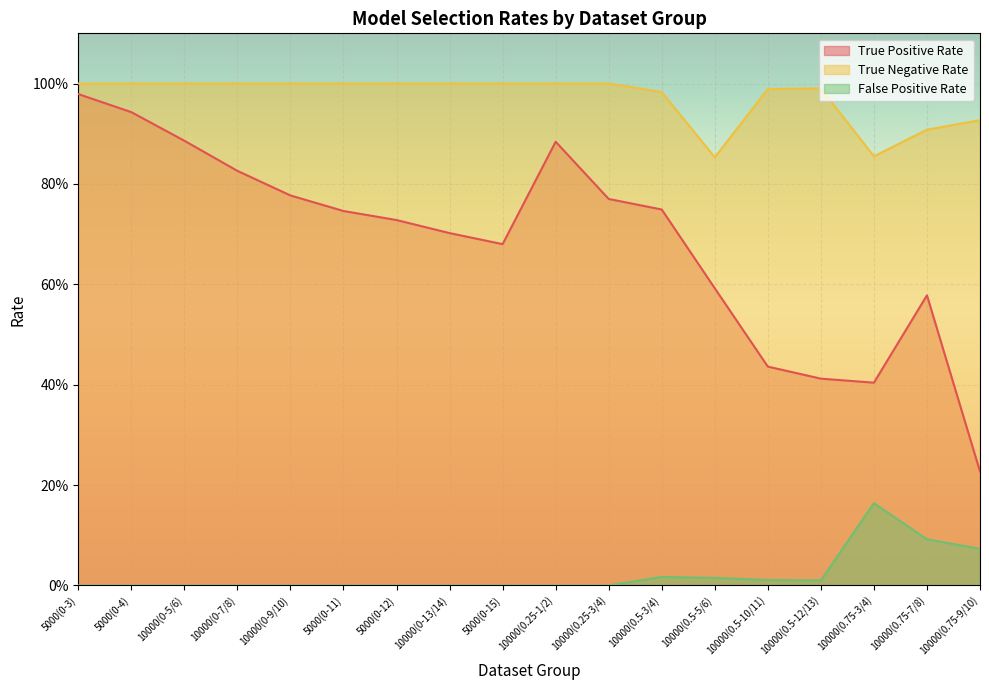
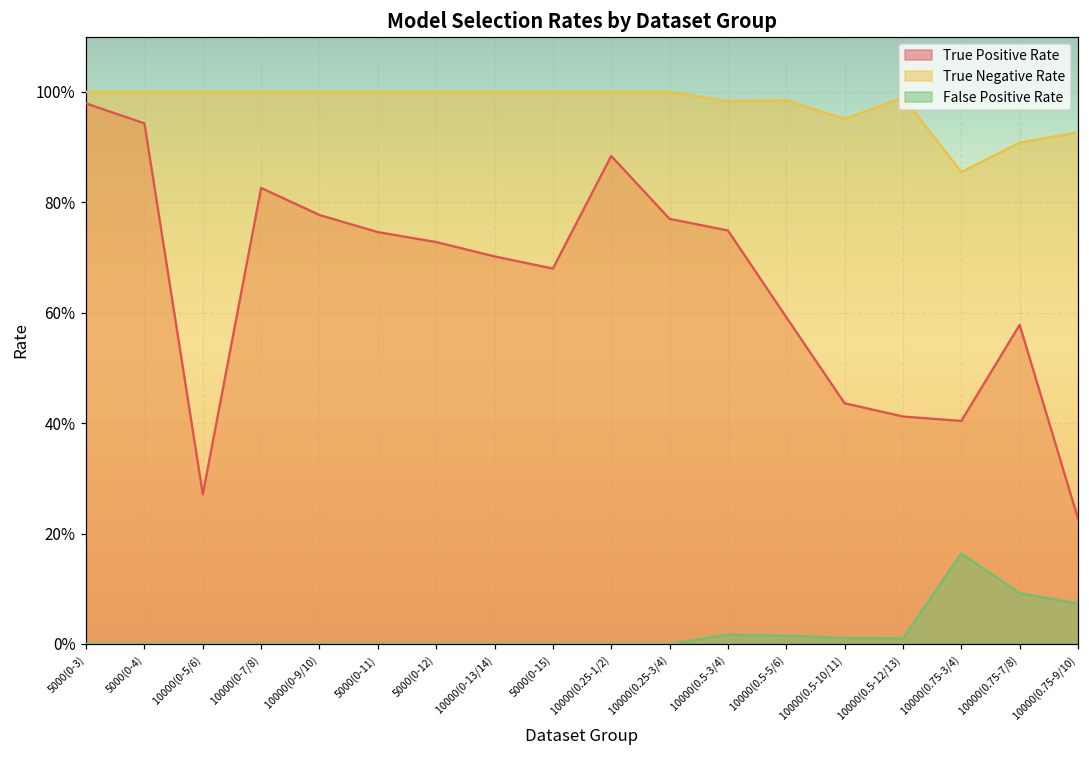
  {
    "True Positive Rate": {
      "5000(0-3)": "98%",
      "5000(0-4)": "94%",
-     "10000(0-5/6)": "89%",
+     "10000(0-5/6)": "27%",
      "10000(0-7/8)": "83%",
      "10000(0-9/10)": "78%",
      "5000(0-11)": "75%",
      "5000(0-12)": "73%",
      "10000(0-13/14)": "70%",
      "5000(0-15)": "68%",
      "10000(0.25-1/2)": "88%",
      "10000(0.25-3/4)": "77%",
      "10000(0.5-3/4)": "75%",
      "10000(0.5-5/6)": "59%",
      "10000(0.5-10/11)": "44%",
      "10000(0.5-12/13)": "41%",
      "10000(0.75-3/4)": "40%",
      "10000(0.75-7/8)": "58%",
      "10000(0.75-9/10)": "23%"
    },
    "True Negative Rate": {
      "5000(0-3)": "100%",
      "5000(0-4)": "100%",
      "10000(0-5/6)": "100%",
      "10000(0-7/8)": "100%",
      "10000(0-9/10)": "100%",
      "5000(0-11)": "100%",
      "5000(0-12)": "100%",
      "10000(0-13/14)": "100%",
      "5000(0-15)": "100%",
      "10000(0.25-1/2)": "100%",
      "10000(0.25-3/4)": "100%",
      "10000(0.5-3/4)": "98%",
-     "10000(0.5-5/6)": "85%",
-     "10000(0.5-10/11)": "99%",
+     "10000(0.5-5/6)": "99%",
+     "10000(0.5-10/11)": "95%",
      "10000(0.75-3/4)": "86%",
      "10000(0.75-7/8)": "91%",
      "10000(0.75-9/10)": "93%"
    },
    "False Positive Rate": {
      "5000(0-3)": "0%",
      "5000(0-4)": "0%",
      "10000(0-5/6)": "0%",
      "10000(0-7/8)": "0%",
      "10000(0-9/10)": "0%",
      "5000(0-11)": "0%",
      "5000(0-12)": "0%",
      "10000(0-13/14)": "0%",
      "5000(0-15)": "0%",
      "10000(0.25-1/2)": "0%",
      "10000(0.25-3/4)": "0%",
      "10000(0.5-3/4)": "2%",
      "10000(0.5-5/6)": "2%",
      "10000(0.5-10/11)": "1%",
      "10000(0.5-12/13)": "1%",
      "10000(0.75-3/4)": "16%",
      "10000(0.75-7/8)": "9%",
      "10000(0.75-9/10)": "7%"
    }
  }
